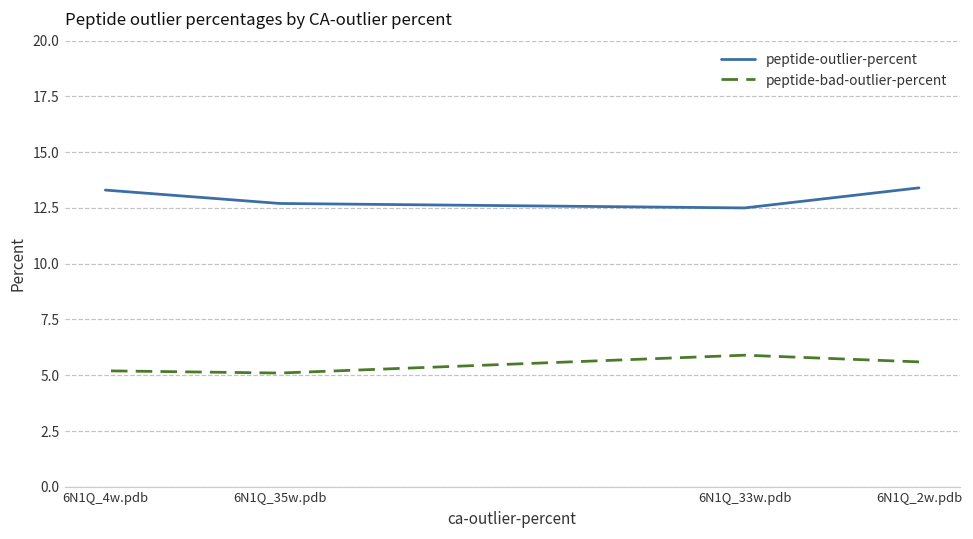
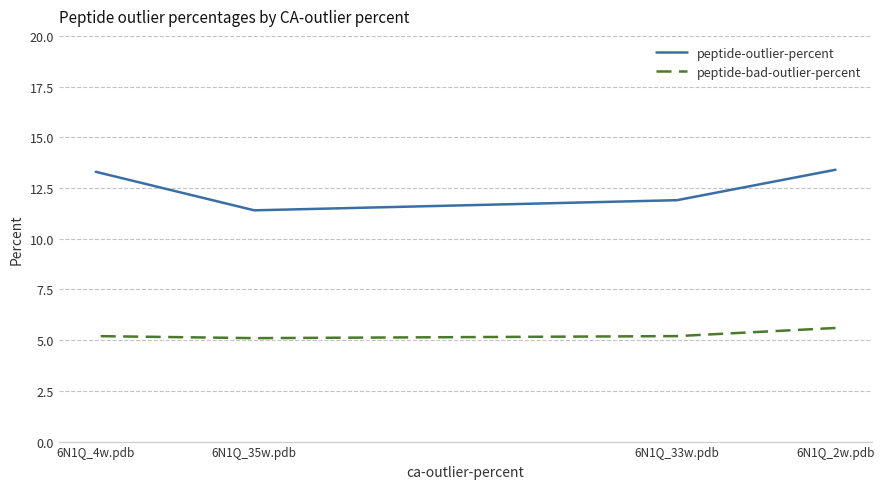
  {
    "peptide-outlier-percent": {
      "6N1Q_4w.pdb": 13.3,
-     "6N1Q_35w.pdb": 12.7,
-     "6N1Q_33w.pdb": 12.5,
+     "6N1Q_35w.pdb": 11.4,
+     "6N1Q_33w.pdb": 11.9,
      "6N1Q_2w.pdb": 13.4
    },
    "peptide-bad-outlier-percent": {
      "6N1Q_4w.pdb": 5.2,
      "6N1Q_35w.pdb": 5.1,
-     "6N1Q_33w.pdb": 5.9,
+     "6N1Q_33w.pdb": 5.2,
      "6N1Q_2w.pdb": 5.6
    }
  }
